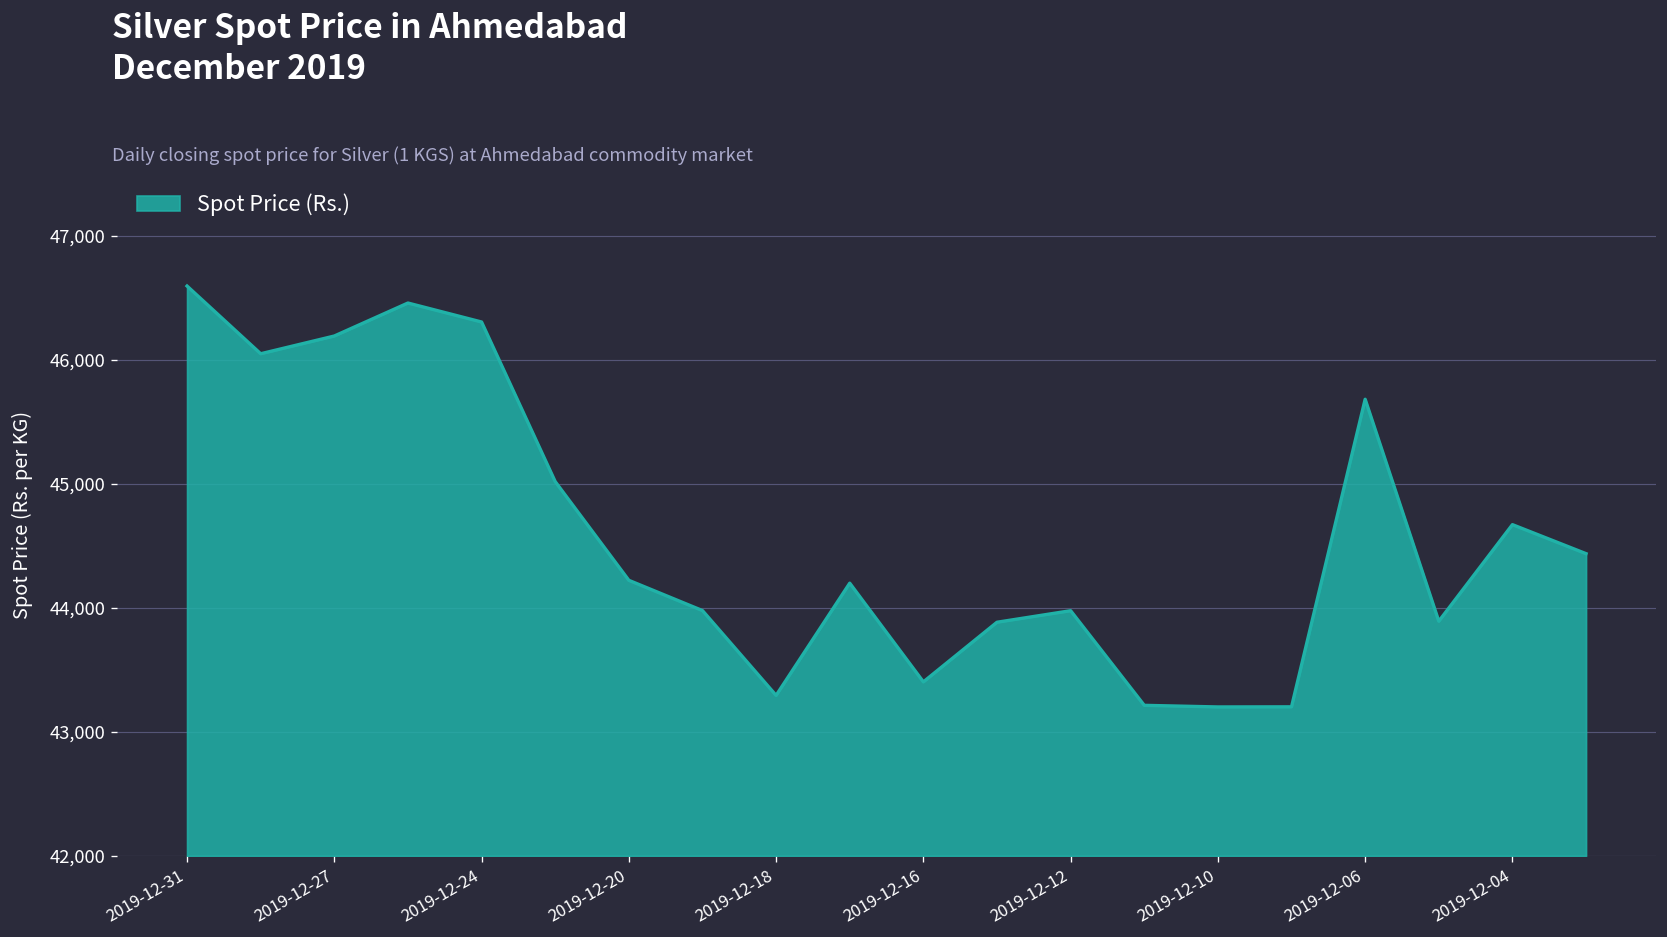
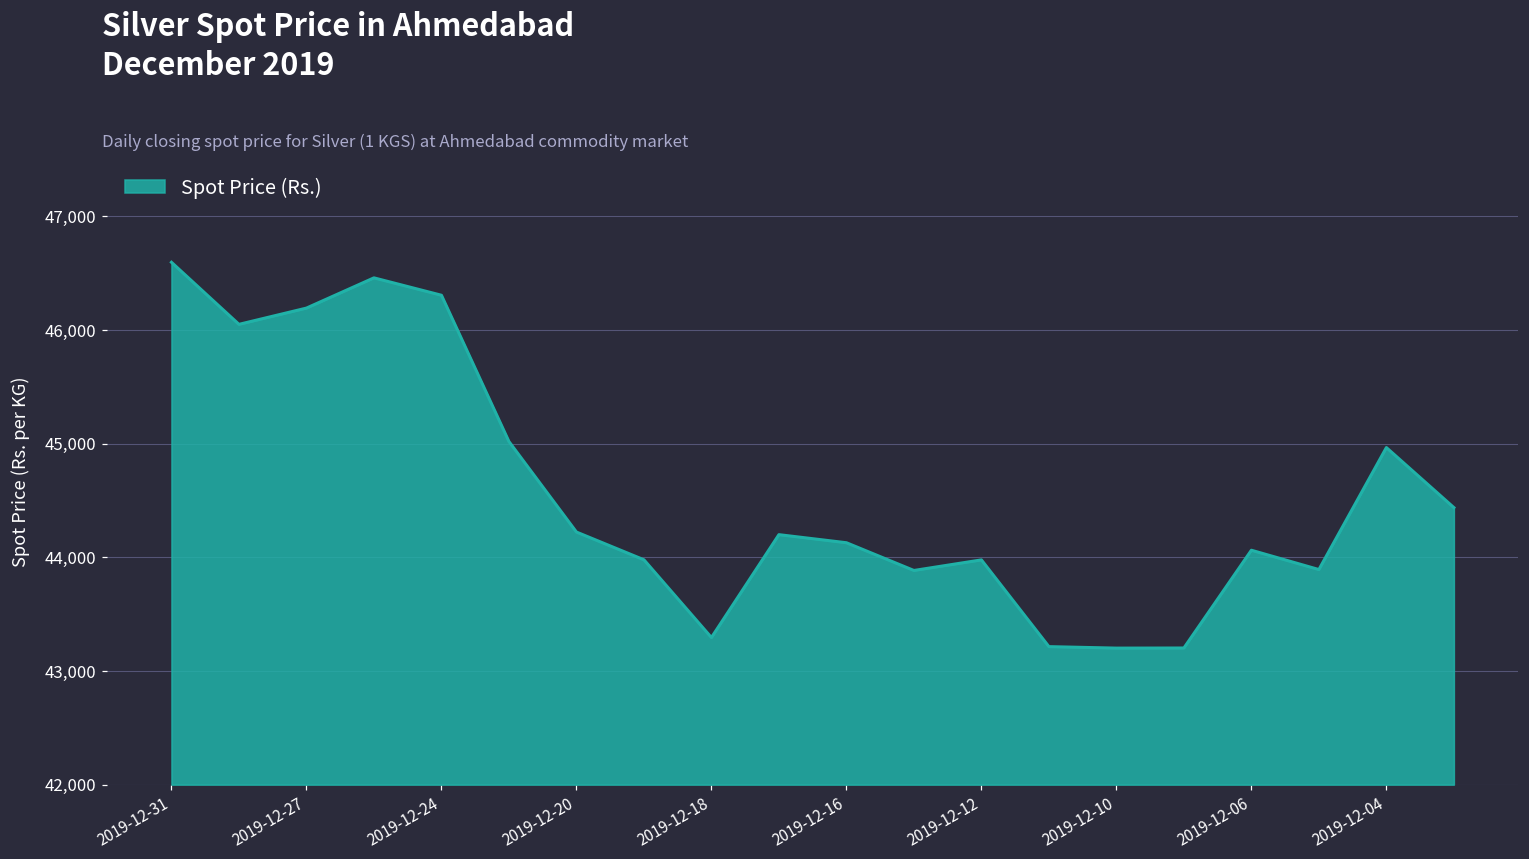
  {
    "2019-12-31": "46,600",
    "2019-12-27": "46,190",
    "2019-12-24": "46,310",
    "2019-12-20": "44,220",
    "2019-12-18": "43,290",
-   "2019-12-16": "43,400",
+   "2019-12-16": "44,130",
    "2019-12-12": "43,980",
    "2019-12-10": "43,200",
-   "2019-12-06": "45,680",
-   "2019-12-04": "44,670"
+   "2019-12-06": "44,060",
+   "2019-12-04": "44,970"
  }
